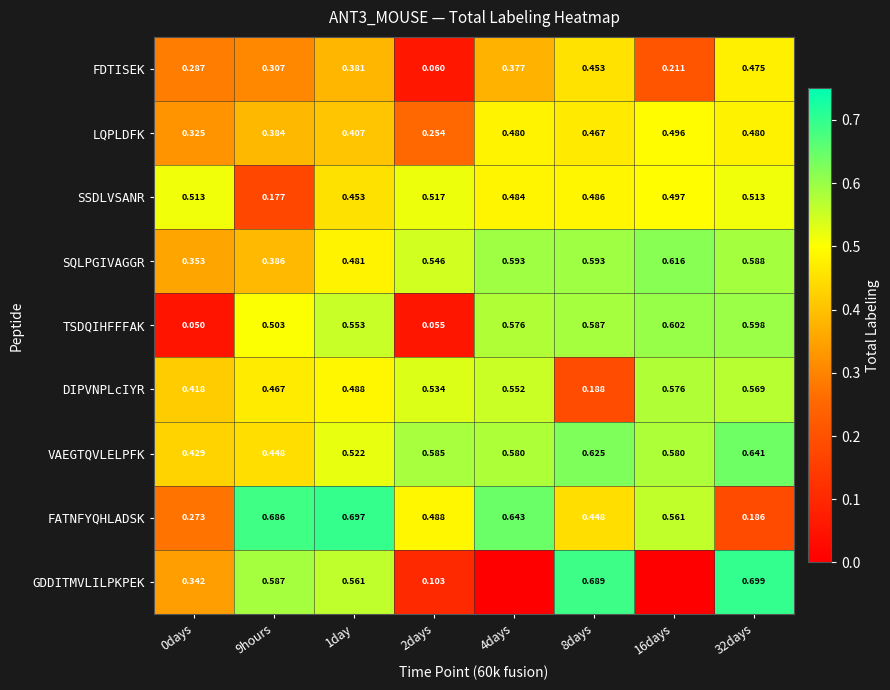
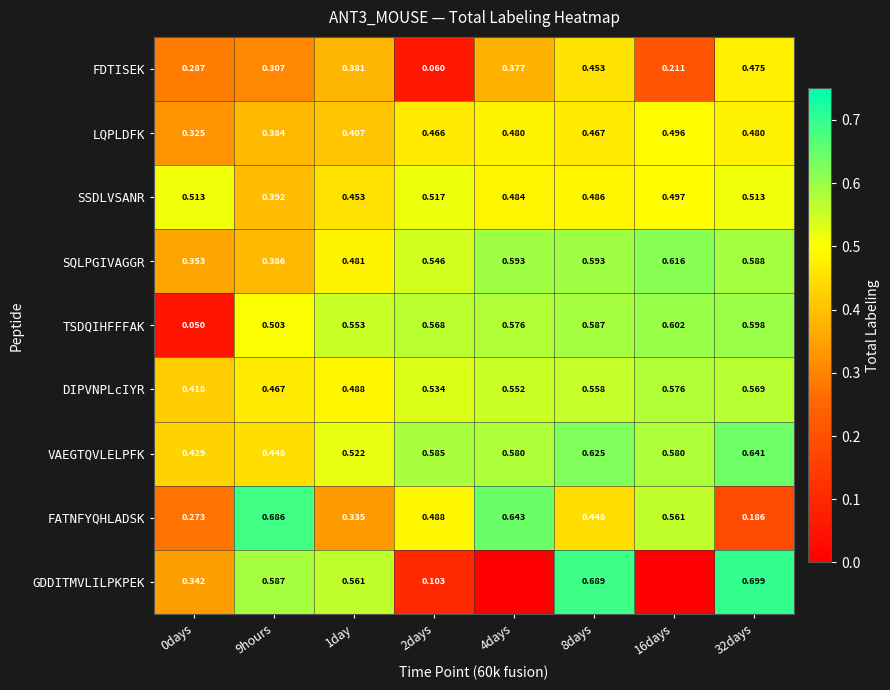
  {
    "FDTISEK": {
      "0days": 0.287,
      "9hours": 0.307,
      "1day": 0.381,
      "2days": 0.060,
      "4days": 0.377,
      "8days": 0.453,
      "16days": 0.211,
      "32days": 0.475
    },
    "LQPLDFK": {
      "0days": 0.325,
      "9hours": 0.384,
      "1day": 0.407,
-     "2days": 0.254,
+     "2days": 0.466,
      "4days": 0.480,
      "8days": 0.467,
      "16days": 0.496,
      "32days": 0.480
    },
    "SSDLVSANR": {
      "0days": 0.513,
-     "9hours": 0.177,
+     "9hours": 0.392,
      "1day": 0.453,
      "2days": 0.517,
      "4days": 0.484,
      "8days": 0.486,
      "16days": 0.497,
      "32days": 0.513
    },
    "SQLPGIVAGGR": {
      "0days": 0.353,
      "9hours": 0.386,
      "1day": 0.481,
      "2days": 0.546,
      "4days": 0.593,
      "8days": 0.593,
      "16days": 0.616,
      "32days": 0.588
    },
    "TSDQIHFFFAK": {
      "0days": 0.050,
      "9hours": 0.503,
      "1day": 0.553,
-     "2days": 0.055,
+     "2days": 0.568,
      "4days": 0.576,
      "8days": 0.587,
      "16days": 0.602,
      "32days": 0.598
    },
    "DIPVNPLcIYR": {
      "0days": 0.418,
      "9hours": 0.467,
      "1day": 0.488,
      "2days": 0.534,
      "4days": 0.552,
-     "8days": 0.188,
+     "8days": 0.558,
      "16days": 0.576,
      "32days": 0.569
    },
    "VAEGTQVLELPFK": {
      "0days": 0.429,
      "9hours": 0.448,
      "1day": 0.522,
      "2days": 0.585,
      "4days": 0.580,
      "8days": 0.625,
      "16days": 0.580,
      "32days": 0.641
    },
    "FATNFYQHLADSK": {
      "0days": 0.273,
      "9hours": 0.686,
-     "1day": 0.697,
+     "1day": 0.335,
      "2days": 0.488,
      "4days": 0.643,
      "8days": 0.448,
      "16days": 0.561,
      "32days": 0.186
    },
    "GDDITMVLILPKPEK": {
      "0days": 0.342,
      "9hours": 0.587,
      "1day": 0.561,
      "2days": 0.103,
      "8days": 0.689,
      "32days": 0.699
    }
  }
